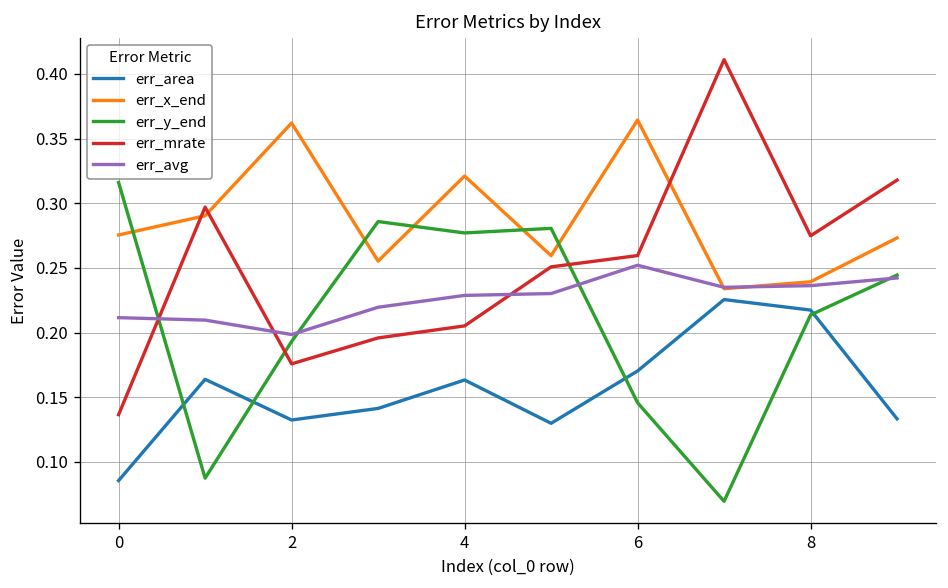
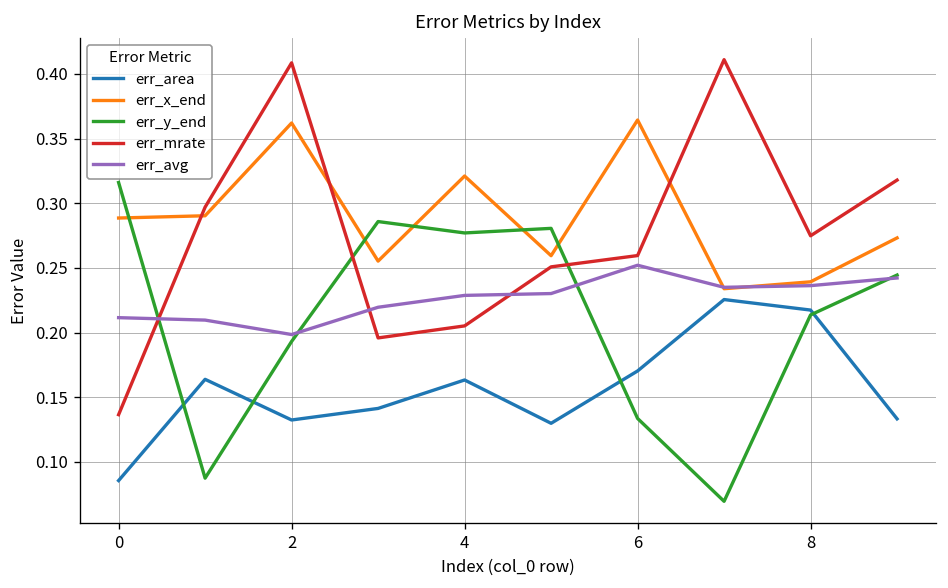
  {
    "err_area": {
      "0": 0.086,
      "2": 0.132,
      "4": 0.163,
      "6": 0.170,
      "8": 0.217
    },
    "err_x_end": {
-     "0": 0.275,
+     "0": 0.289,
      "2": 0.362,
      "4": 0.321,
      "6": 0.364,
      "8": 0.239
    },
    "err_y_end": {
      "2": 0.193,
      "4": 0.277,
-     "6": 0.146,
+     "6": 0.134,
      "8": 0.214
    },
    "err_mrate": {
      "0": 0.137,
-     "2": 0.176,
+     "2": 0.409,
      "4": 0.205,
      "6": 0.260,
      "8": 0.275
    },
    "err_avg": {
      "0": 0.212,
      "2": 0.199,
      "4": 0.229,
      "6": 0.252,
      "8": 0.236
    }
  }
